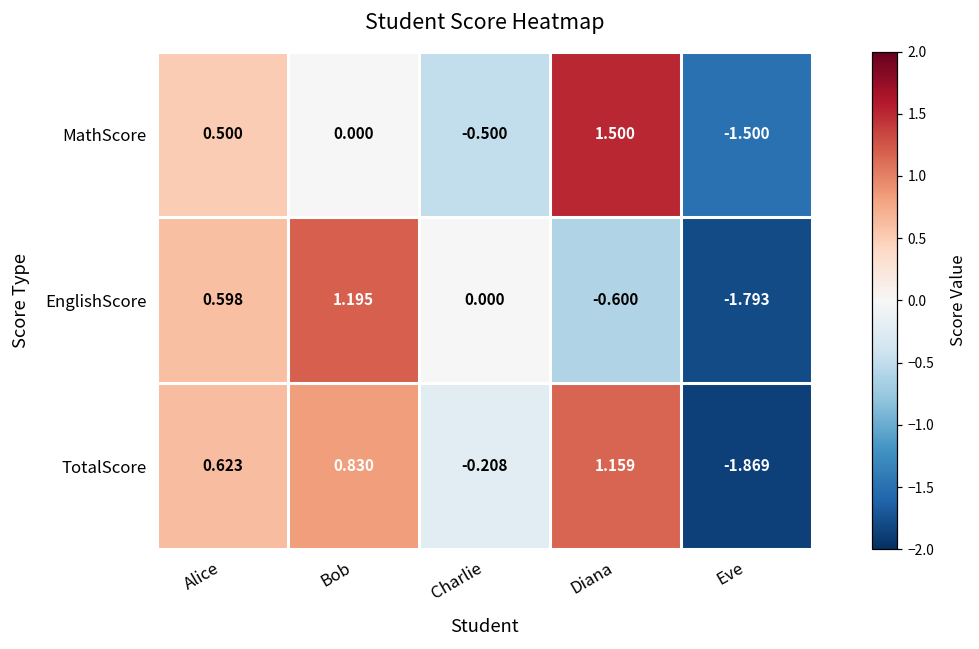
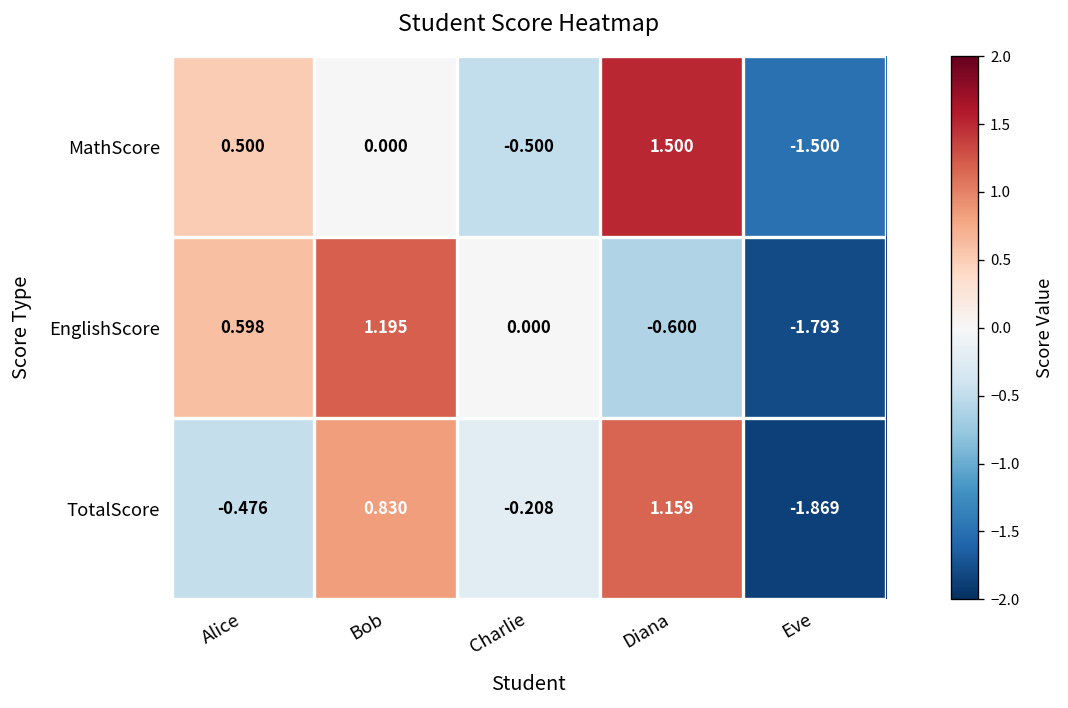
  {
    "MathScore": {
      "Alice": 0.500,
      "Bob": 0.000,
      "Charlie": -0.500,
      "Diana": 1.500,
      "Eve": -1.500
    },
    "EnglishScore": {
      "Alice": 0.598,
      "Bob": 1.195,
      "Charlie": 0.000,
      "Diana": -0.600,
      "Eve": -1.793
    },
    "TotalScore": {
-     "Alice": 0.623,
+     "Alice": -0.476,
      "Bob": 0.830,
      "Charlie": -0.208,
      "Diana": 1.159,
      "Eve": -1.869
    }
  }
